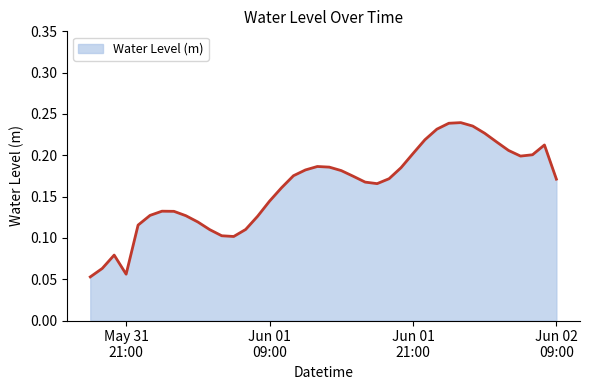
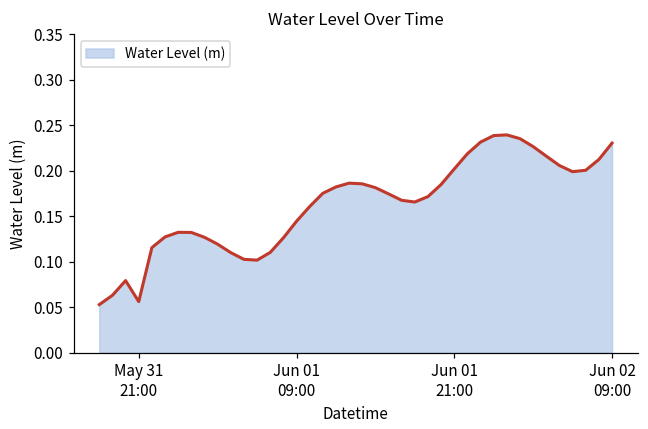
  {
    "May 31 21:00": 0.06,
    "Jun 01 09:00": 0.14,
    "Jun 01 21:00": 0.20,
-   "Jun 02 09:00": 0.17
+   "Jun 02 09:00": 0.23
  }
